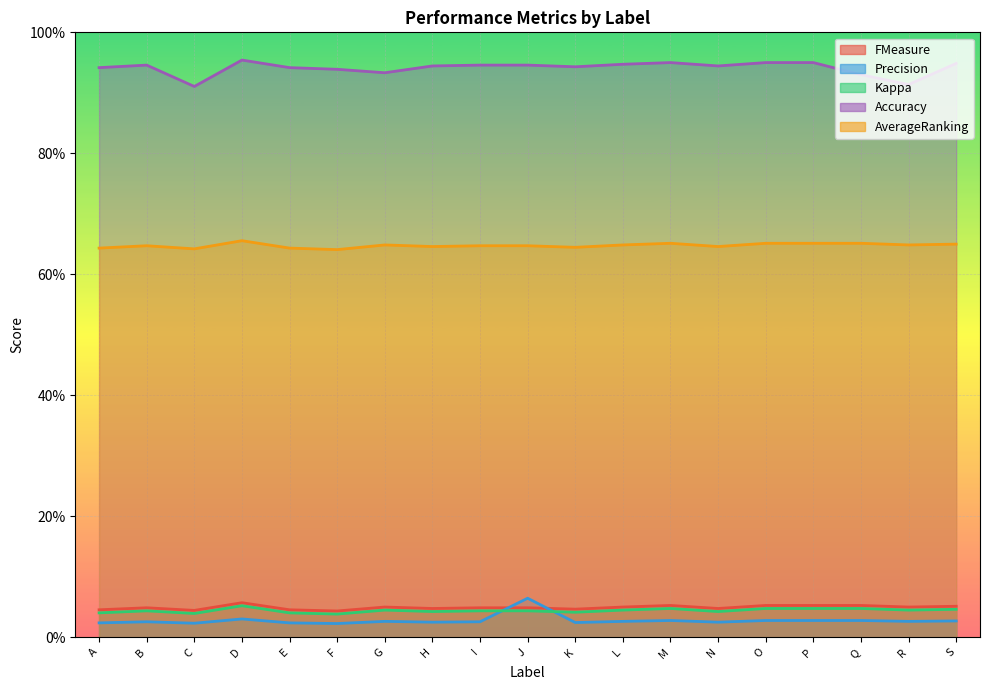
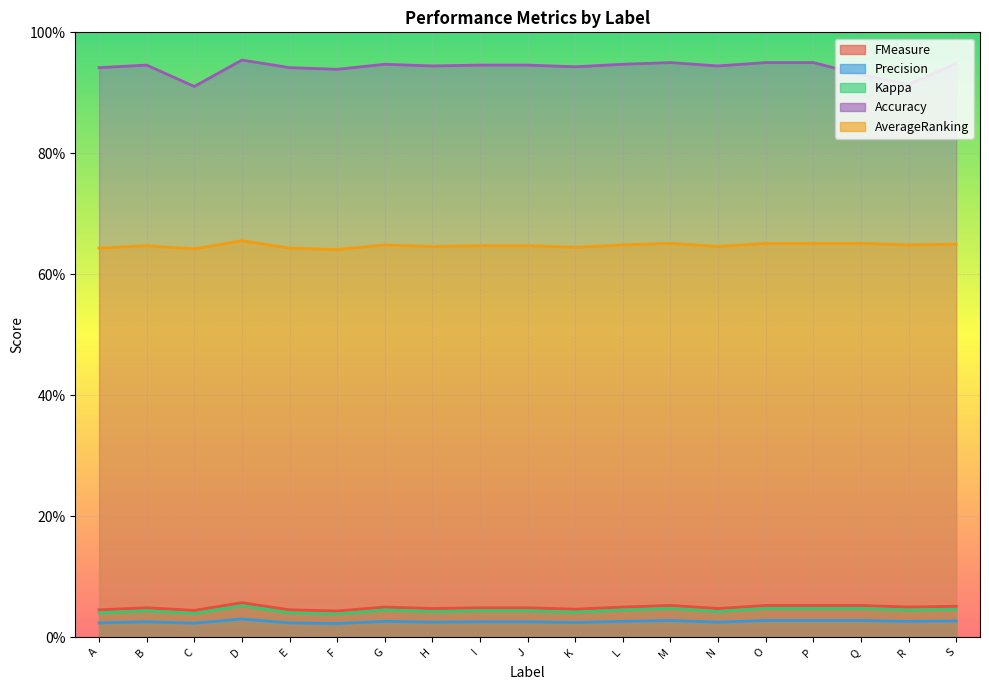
  {
    "Precision": {
      "A": "2%",
      "B": "3%",
      "C": "2%",
      "D": "3%",
      "E": "2%",
      "F": "2%",
      "G": "3%",
      "H": "3%",
      "I": "3%",
-     "J": "6%",
+     "J": "3%",
      "K": "2%",
      "L": "3%",
      "M": "3%",
      "N": "3%",
      "O": "3%",
      "P": "3%",
      "Q": "3%",
      "R": "3%",
      "S": "3%"
    },
    "Kappa": {
      "A": "4%",
      "B": "4%",
      "C": "4%",
      "D": "5%",
      "E": "4%",
      "F": "4%",
      "G": "4%",
      "H": "4%",
      "I": "4%",
      "J": "4%",
      "K": "4%",
      "L": "4%",
      "M": "5%",
      "N": "4%",
      "O": "5%",
      "P": "5%",
      "Q": "5%",
      "R": "4%",
      "S": "5%"
    },
    "Accuracy": {
      "A": "94%",
      "B": "95%",
      "C": "91%",
      "D": "95%",
      "E": "94%",
      "F": "94%",
-     "G": "93%",
+     "G": "95%",
      "H": "94%",
      "I": "95%",
      "J": "95%",
      "K": "94%",
      "L": "95%",
      "M": "95%",
      "N": "94%",
      "O": "95%",
      "P": "95%"
    }
  }
